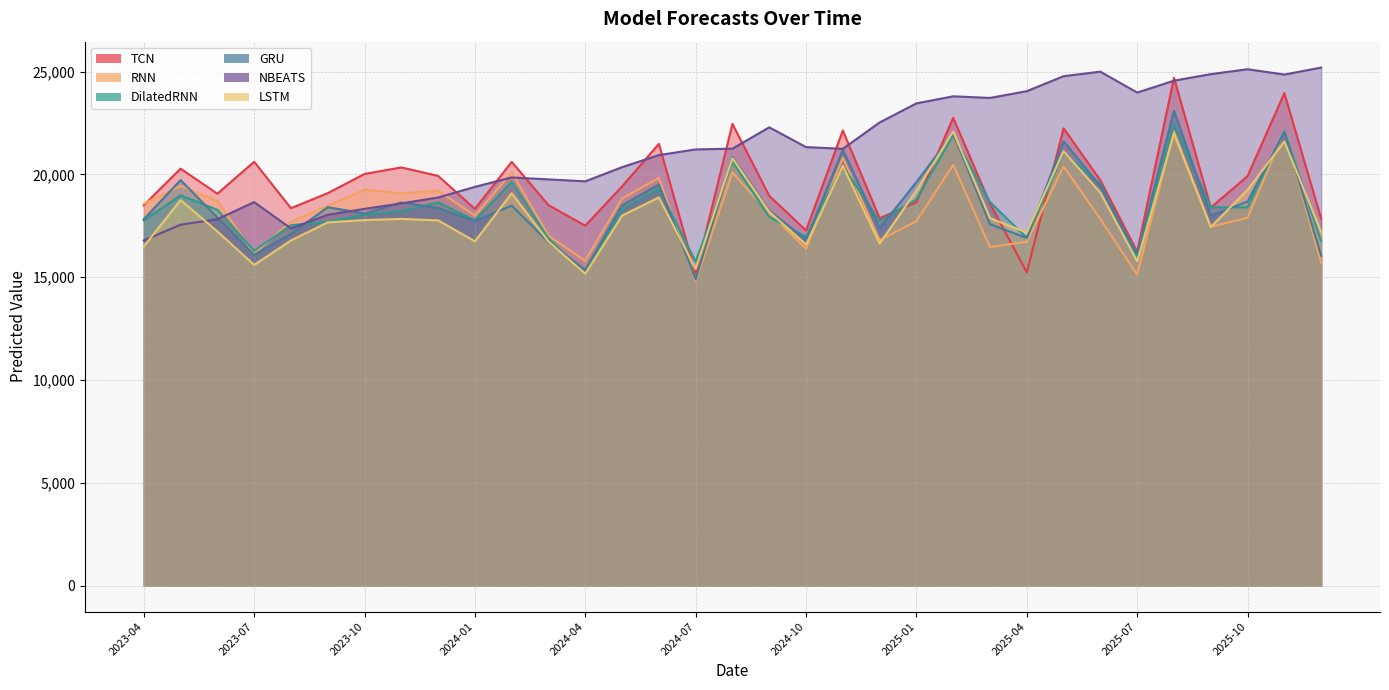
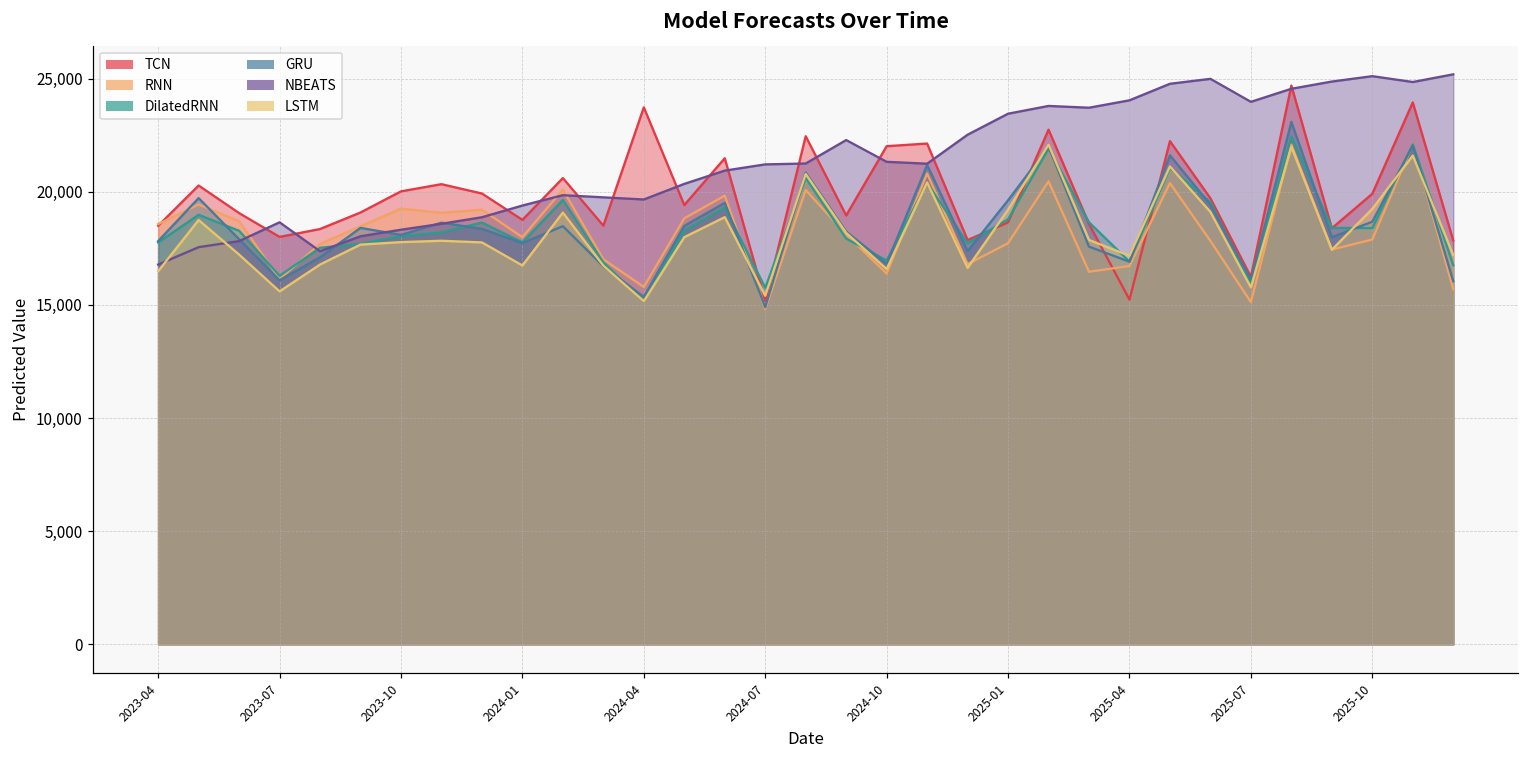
  {
    "TCN": {
-     "2023-07": "20,600",
+     "2023-07": "18,000",
      "2023-10": "20,000",
-     "2024-01": "18,300",
-     "2024-04": "17,500",
+     "2024-01": "18,800",
+     "2024-04": "23,700",
      "2024-07": "15,200",
-     "2024-10": "17,300",
+     "2024-10": "22,000",
      "2025-01": "18,600",
      "2025-04": "15,200",
      "2025-07": "16,200",
      "2025-10": "19,900"
    }
  }
